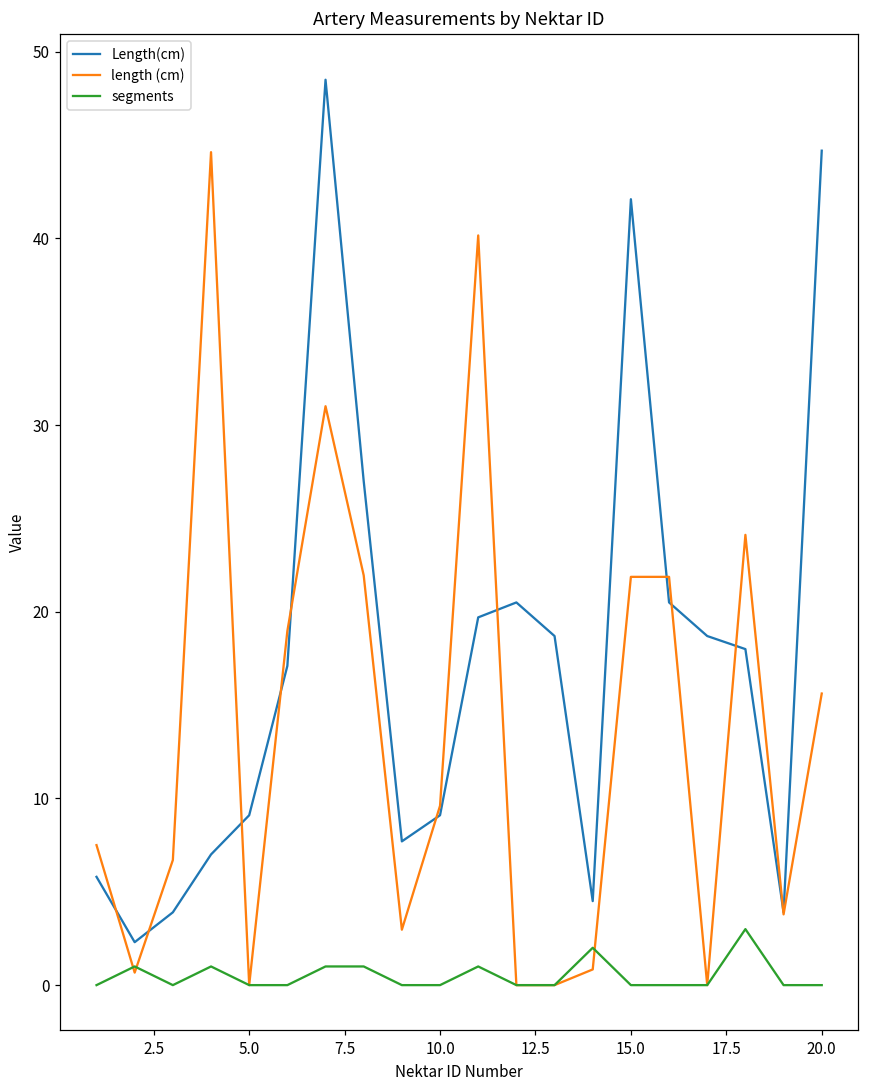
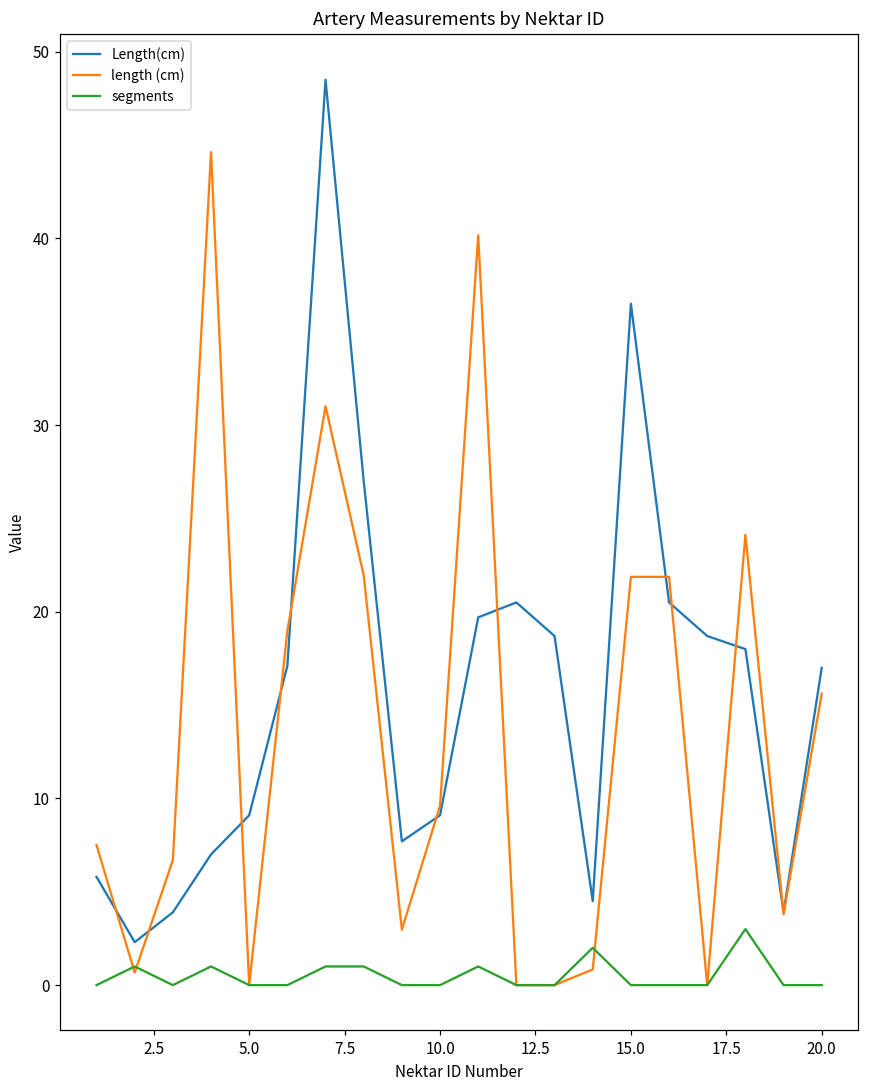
  {
    "Length(cm)": {
      "5.0": 9.1,
      "10.0": 9.1,
-     "15.0": 42.1,
-     "20.0": 44.7
+     "15.0": 36.5,
+     "20.0": 17.0
    },
    "length (cm)": {
      "10.0": 9.6,
      "15.0": 21.9,
      "20.0": 15.6
    },
    "segments": {
      "10.0": 0.0,
      "15.0": 0.0,
      "20.0": 0.0
    }
  }
